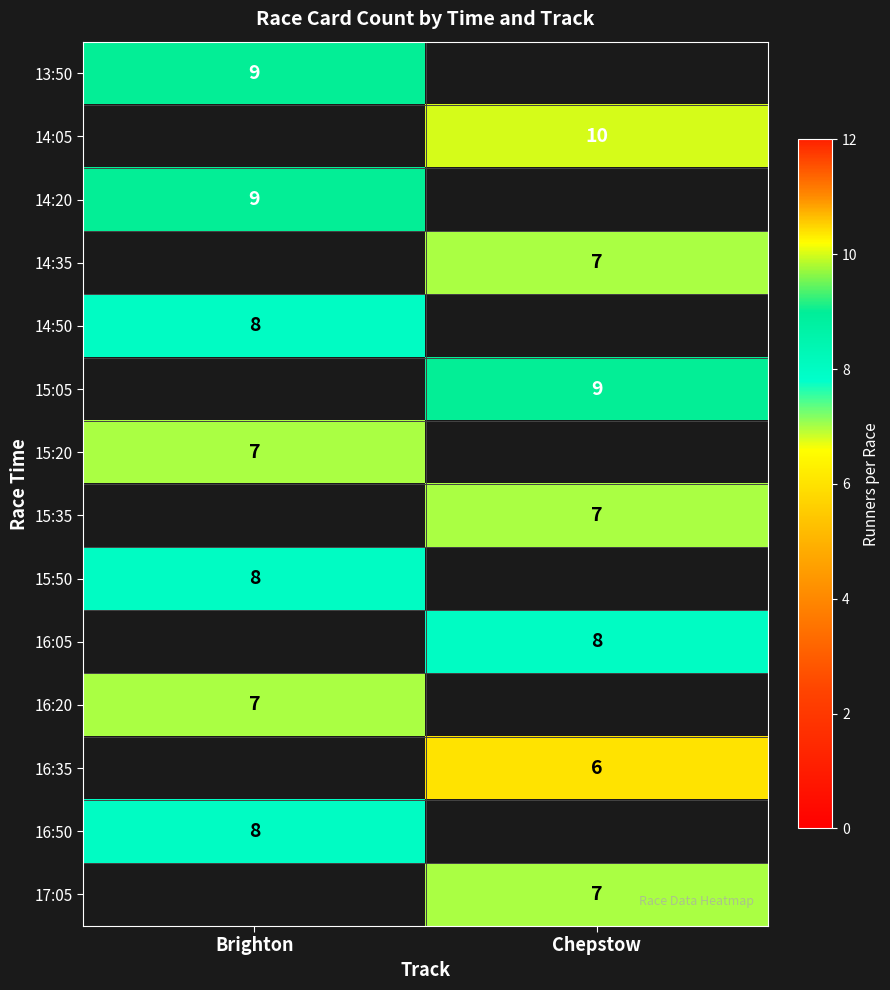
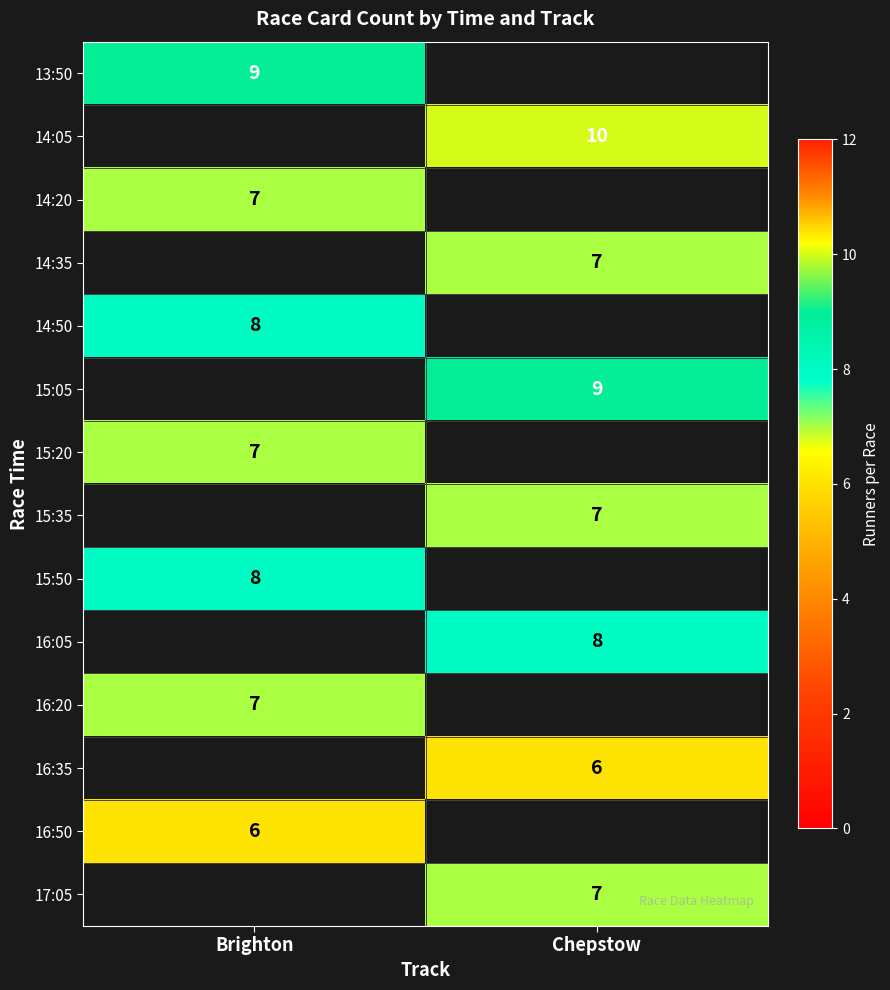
  {
    "13:50": {
      "Brighton": 9
    },
    "14:05": {
      "Chepstow": 10
    },
    "14:20": {
-     "Brighton": 9
+     "Brighton": 7
    },
    "14:35": {
      "Chepstow": 7
    },
    "14:50": {
      "Brighton": 8
    },
    "15:05": {
      "Chepstow": 9
    },
    "15:20": {
      "Brighton": 7
    },
    "15:35": {
      "Chepstow": 7
    },
    "15:50": {
      "Brighton": 8
    },
    "16:05": {
      "Chepstow": 8
    },
    "16:20": {
      "Brighton": 7
    },
    "16:35": {
      "Chepstow": 6
    },
    "16:50": {
-     "Brighton": 8
+     "Brighton": 6
    }
  }
